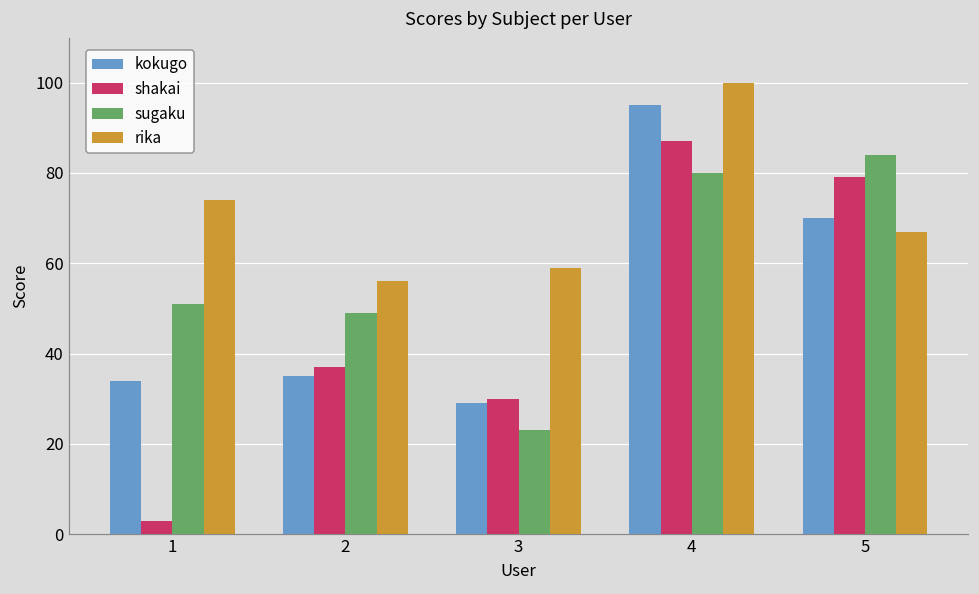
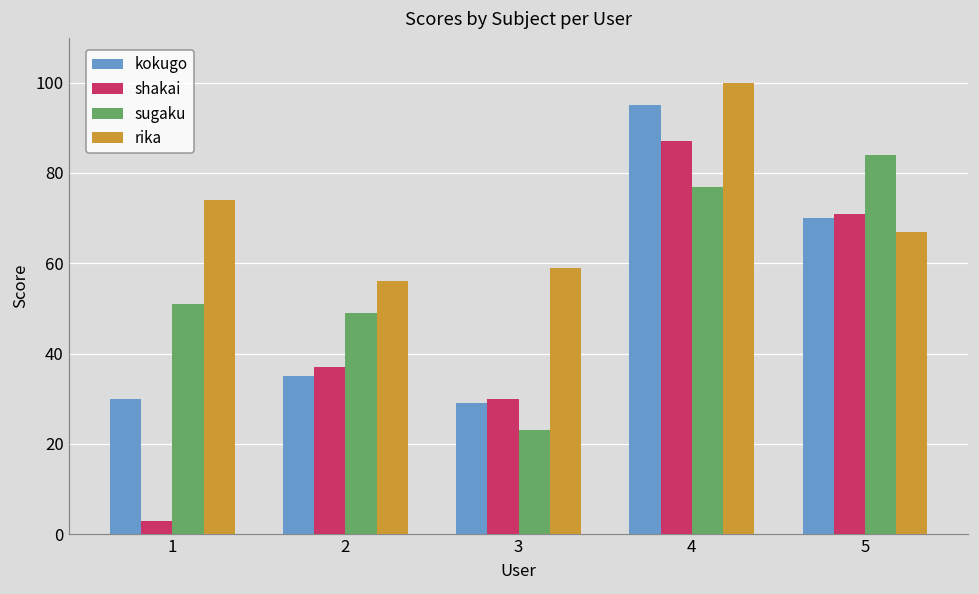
  {
    "kokugo": {
-     "1": 34,
+     "1": 30,
      "2": 35,
      "3": 29,
      "4": 95,
      "5": 70
    },
    "shakai": {
      "1": 3,
      "2": 37,
      "3": 30,
      "4": 87,
-     "5": 79
+     "5": 71
    },
    "sugaku": {
      "1": 51,
      "2": 49,
      "3": 23,
-     "4": 80,
+     "4": 77,
      "5": 84
    },
    "rika": {
      "1": 74,
      "2": 56,
      "3": 59,
      "4": 100,
      "5": 67
    }
  }
